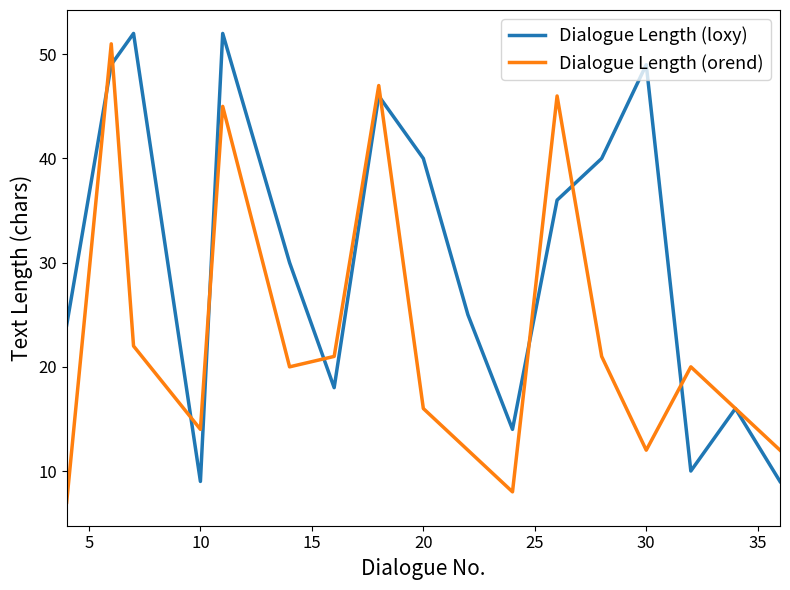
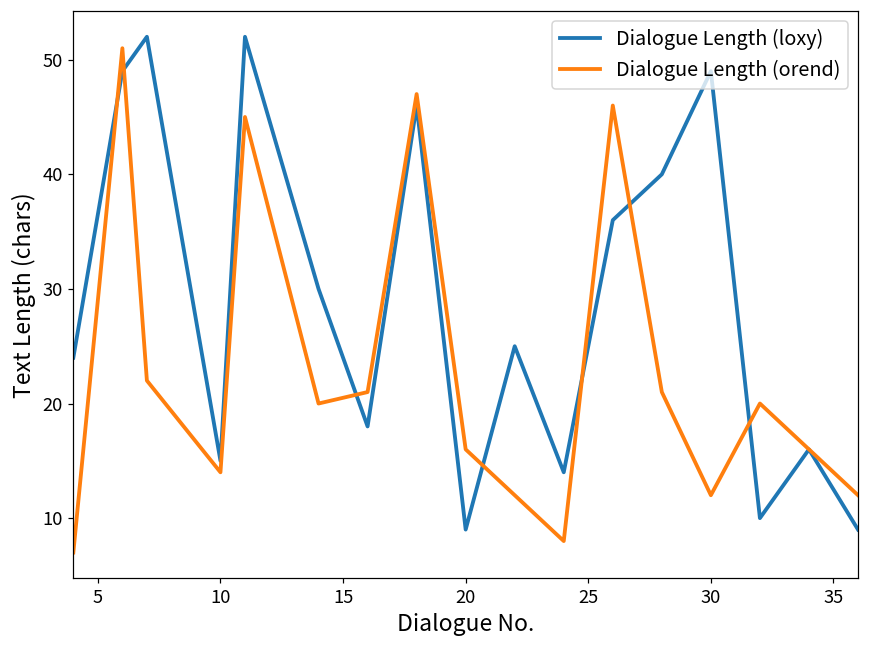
  {
    "Dialogue Length (loxy)": {
-     "10": 9,
-     "20": 40
+     "10": 15,
+     "20": 9
    },
    "Dialogue Length (orend)": {
      "10": 14,
      "20": 16,
      "30": 12
    }
  }
